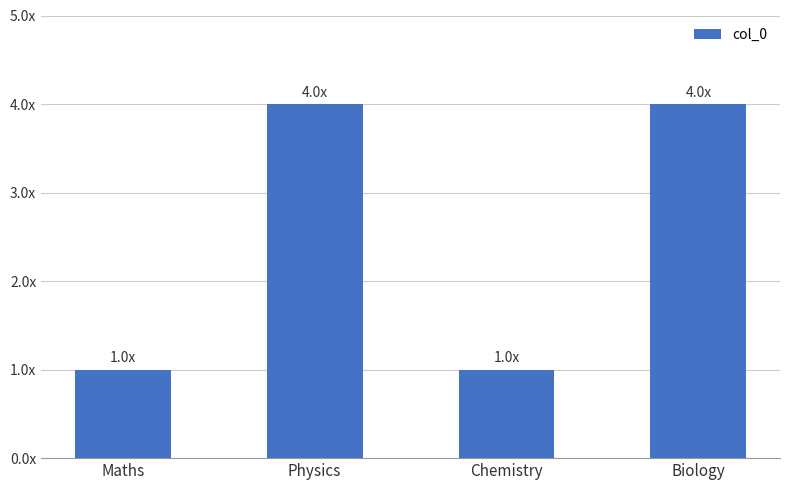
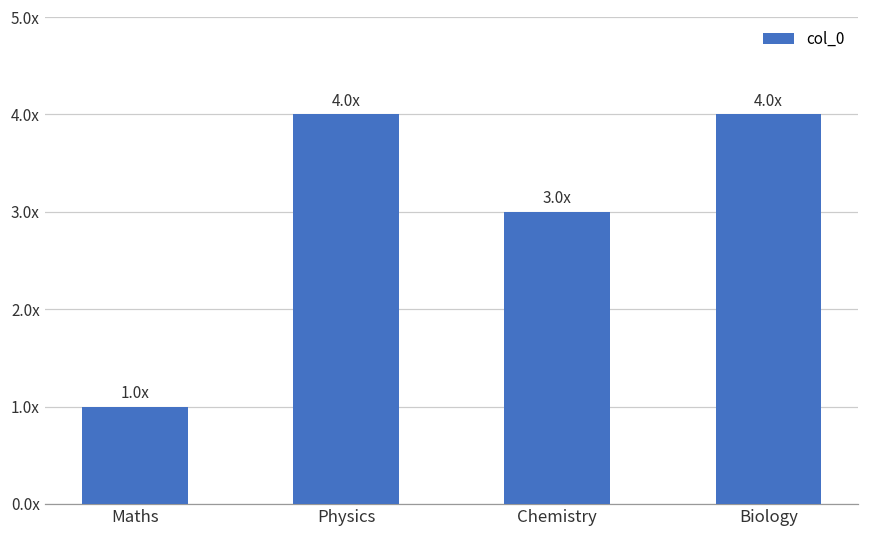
  {
    "Maths": "1.0x",
    "Physics": "4.0x",
-   "Chemistry": "1.0x",
+   "Chemistry": "3.0x",
    "Biology": "4.0x"
  }
